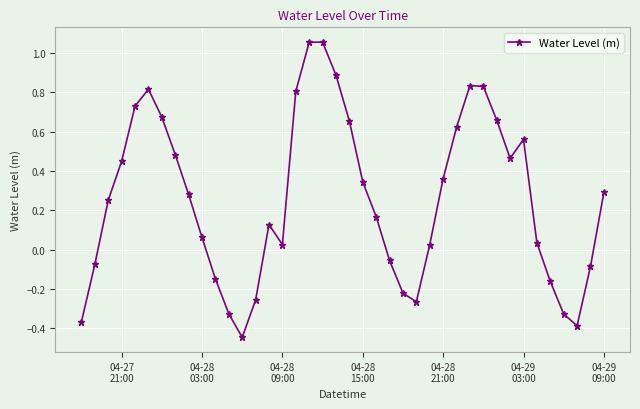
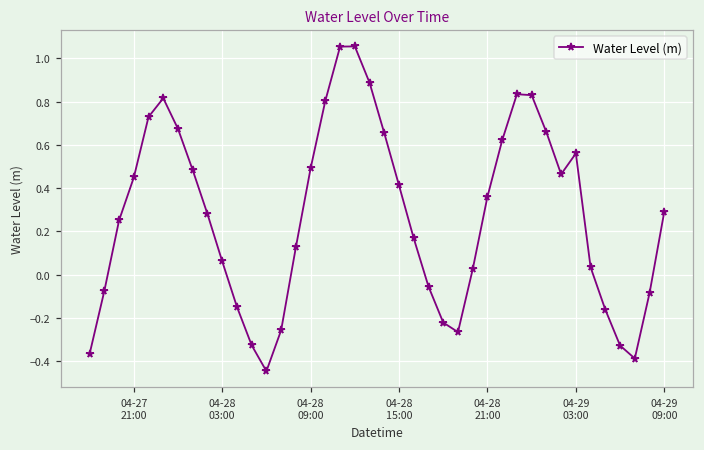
  {
    "04-27 21:00": 0.45,
    "04-28 03:00": 0.06,
-   "04-28 09:00": 0.03,
-   "04-28 15:00": 0.34,
+   "04-28 09:00": 0.49,
+   "04-28 15:00": 0.41,
    "04-28 21:00": 0.36,
    "04-29 03:00": 0.56,
    "04-29 09:00": 0.29
  }
